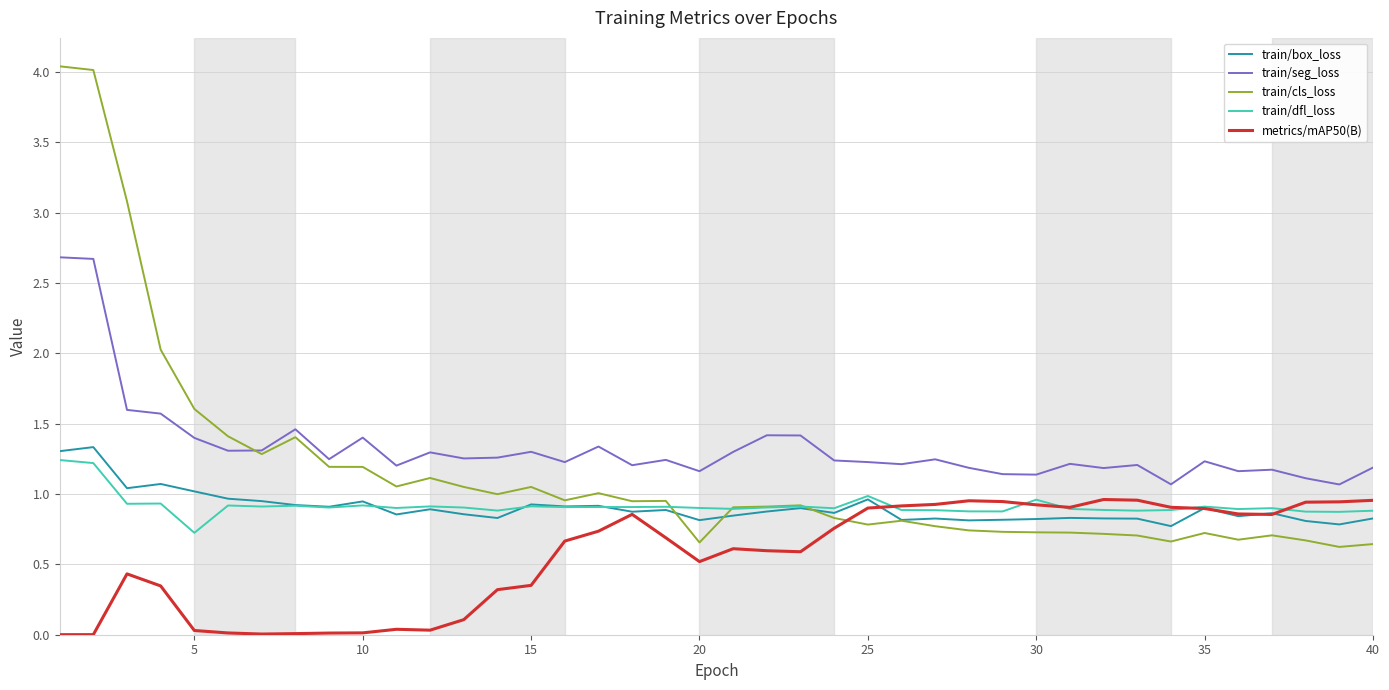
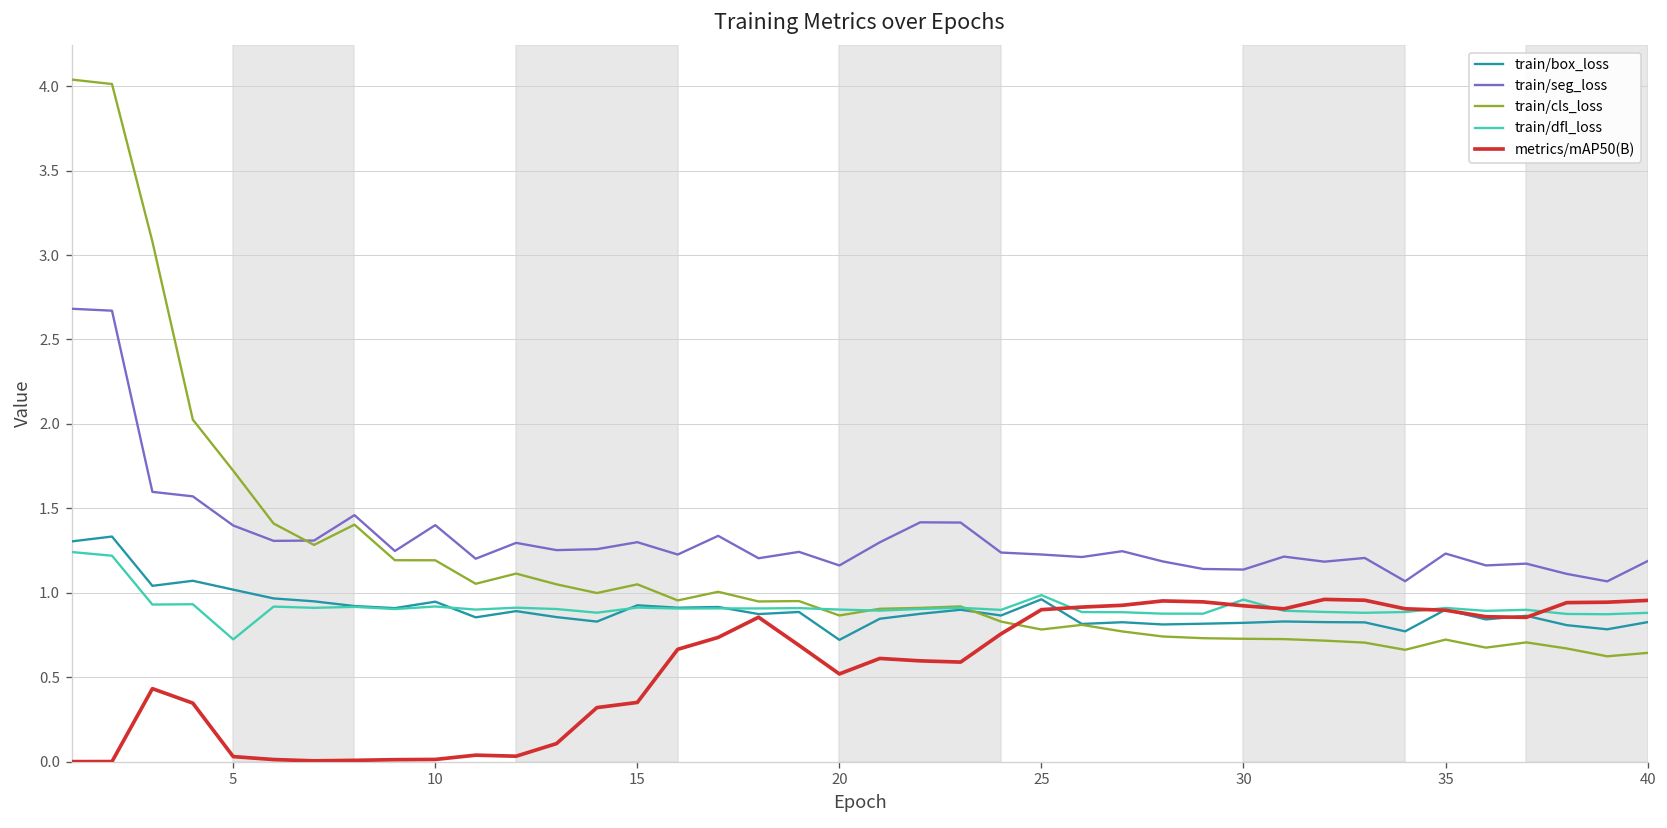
  {
    "train/box_loss": {
      "5": 1.02,
      "10": 0.95,
-     "20": 0.81,
+     "20": 0.72,
      "25": 0.96,
      "30": 0.82,
      "40": 0.83
    },
    "train/seg_loss": {
      "5": 1.40,
      "10": 1.40,
      "15": 1.30,
      "20": 1.16,
      "25": 1.23,
      "30": 1.14,
      "35": 1.23,
      "40": 1.19
    },
    "train/cls_loss": {
-     "5": 1.60,
+     "5": 1.72,
      "10": 1.19,
      "15": 1.05,
-     "20": 0.66,
+     "20": 0.87,
      "25": 0.78,
      "30": 0.73,
      "35": 0.72,
      "40": 0.64
    },
    "train/dfl_loss": {
      "5": 0.72,
      "10": 0.92,
      "20": 0.90,
      "25": 0.99,
      "30": 0.96,
      "40": 0.88
    },
    "metrics/mAP50(B)": {
      "5": 0.03,
      "10": 0.01,
      "15": 0.35,
      "20": 0.52,
      "25": 0.90,
      "30": 0.92,
      "40": 0.95
    }
  }
